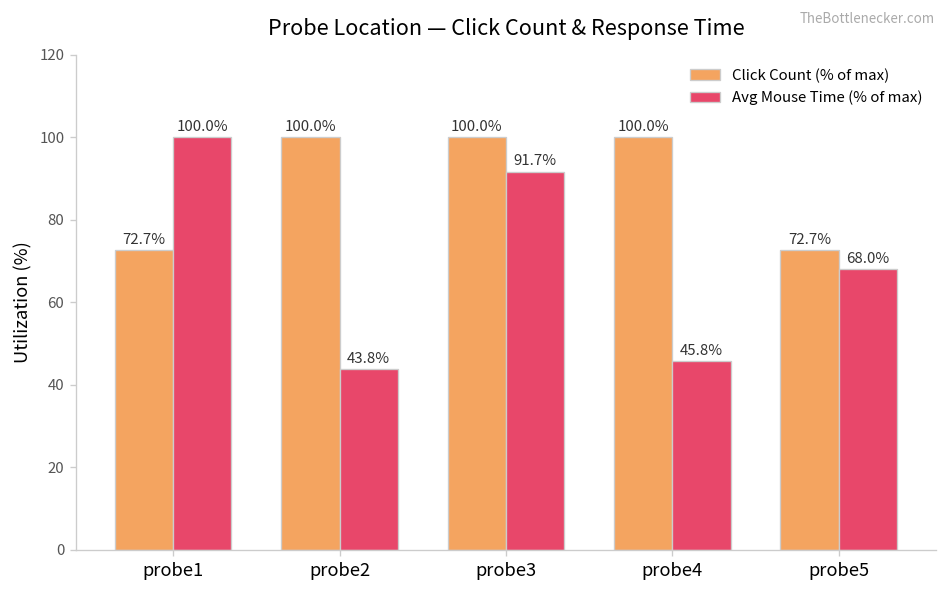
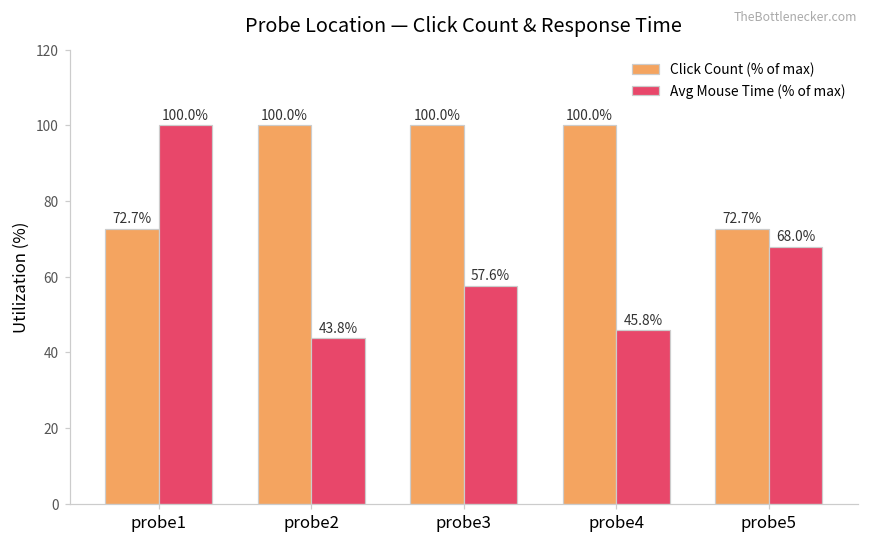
  {
    "Click Count (% of max)": {
      "probe1": "72.7%",
      "probe2": "100.0%",
      "probe3": "100.0%",
      "probe4": "100.0%",
      "probe5": "72.7%"
    },
    "Avg Mouse Time (% of max)": {
      "probe1": "100.0%",
      "probe2": "43.8%",
-     "probe3": "91.7%",
+     "probe3": "57.6%",
      "probe4": "45.8%",
      "probe5": "68.0%"
    }
  }
